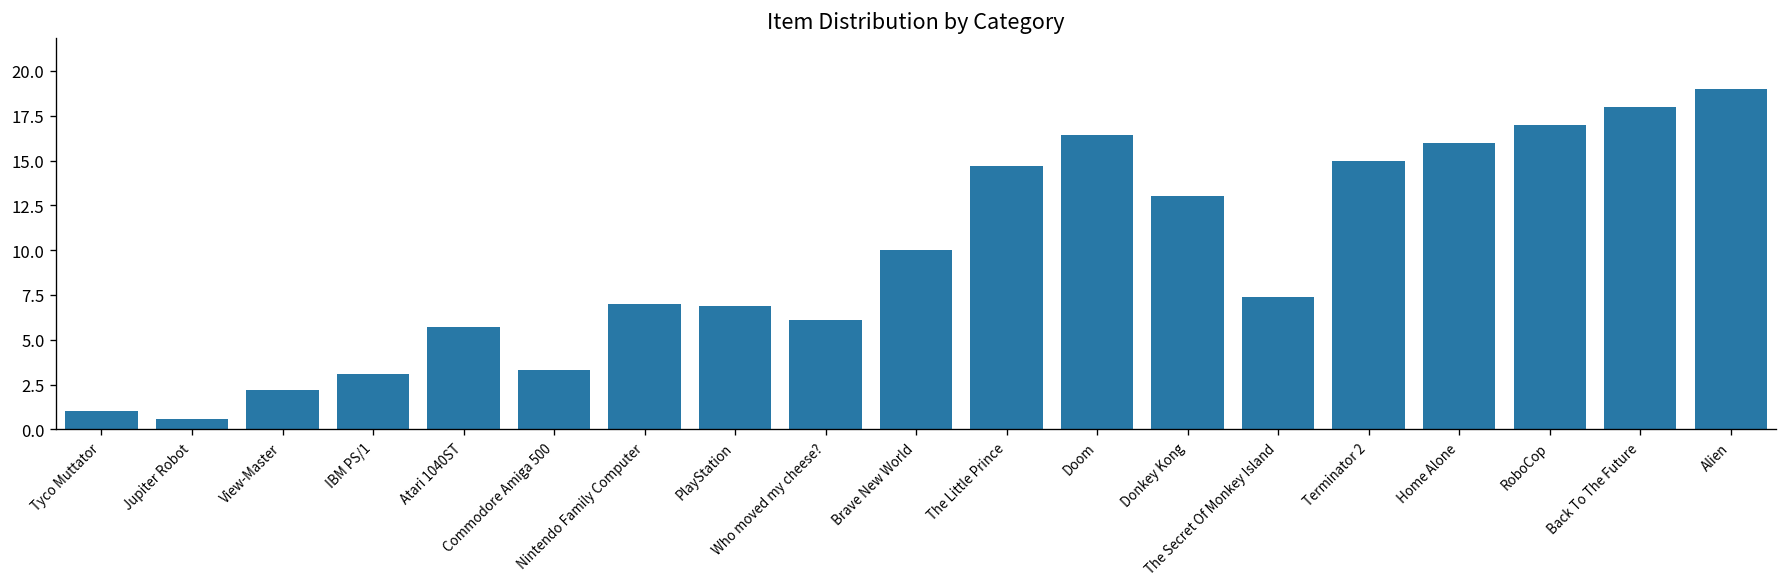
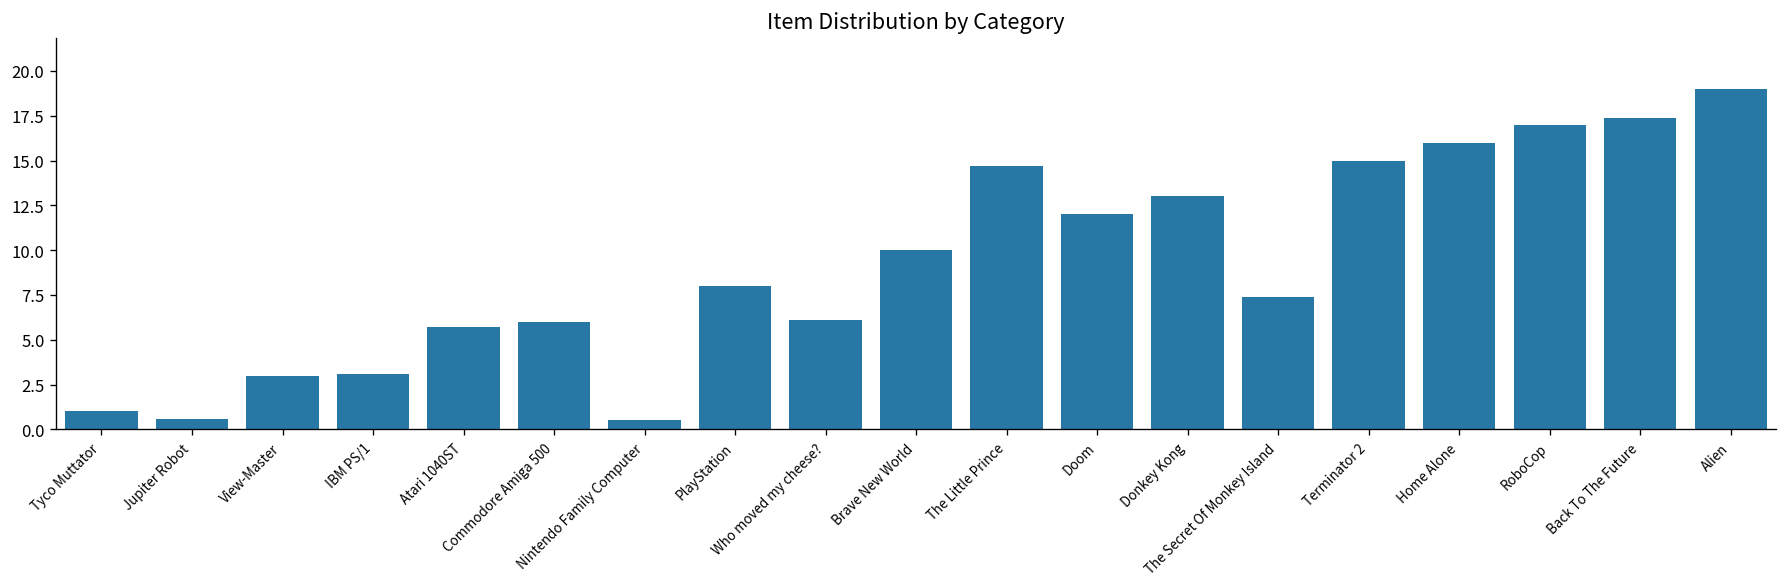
  {
    "Tyco Muttator": 1.0,
    "Jupiter Robot": 0.6,
-   "View-Master": 2.2,
+   "View-Master": 3.0,
    "IBM PS/1": 3.1,
    "Atari 1040ST": 5.7,
-   "Commodore Amiga 500": 3.3,
-   "Nintendo Family Computer": 7.0,
-   "PlayStation": 6.9,
+   "Commodore Amiga 500": 6.0,
+   "Nintendo Family Computer": 0.5,
+   "PlayStation": 8.0,
    "Who moved my cheese?": 6.1,
    "Brave New World": 10.0,
    "The Little Prince": 14.7,
-   "Doom": 16.4,
+   "Doom": 12.0,
    "Donkey Kong": 13.0,
    "The Secret Of Monkey Island": 7.4,
    "Terminator 2": 15.0,
    "Home Alone": 16.0,
    "RoboCop": 17.0,
-   "Back To The Future": 18.0,
+   "Back To The Future": 17.4,
    "Alien": 19.0
  }
